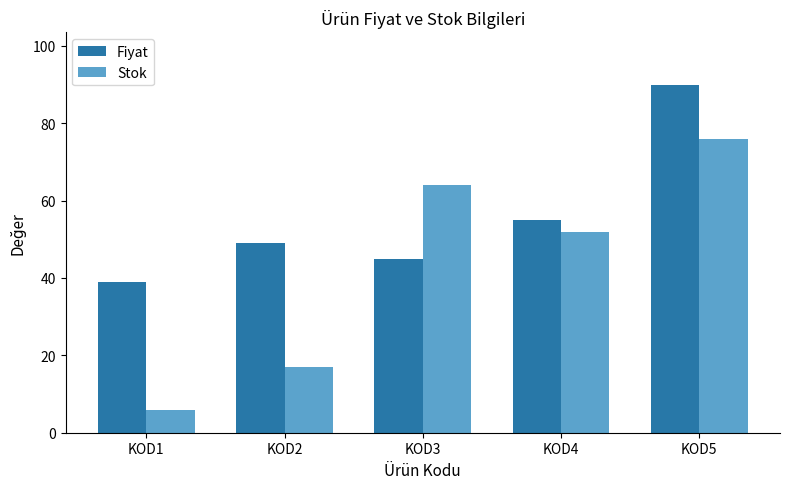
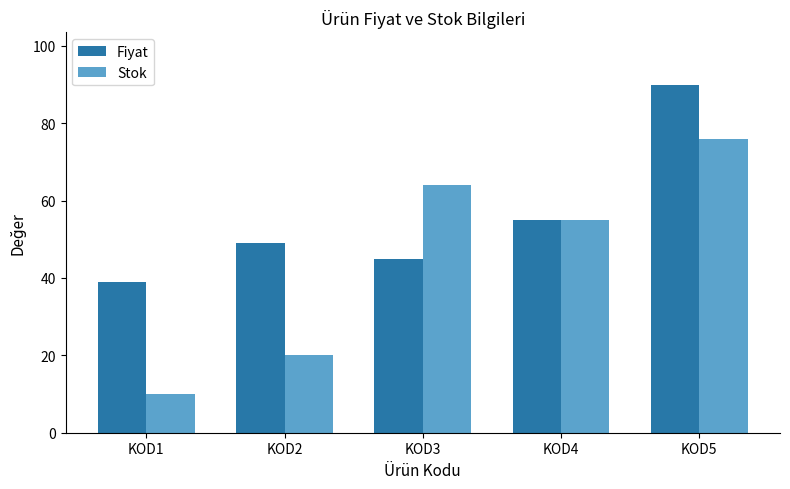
  {
    "Fiyat": {
      "KOD1": 39,
      "KOD2": 49,
      "KOD3": 45,
      "KOD4": 55,
      "KOD5": 90
    },
    "Stok": {
-     "KOD1": 6,
-     "KOD2": 17,
+     "KOD1": 10,
+     "KOD2": 20,
      "KOD3": 64,
-     "KOD4": 52,
+     "KOD4": 55,
      "KOD5": 76
    }
  }
